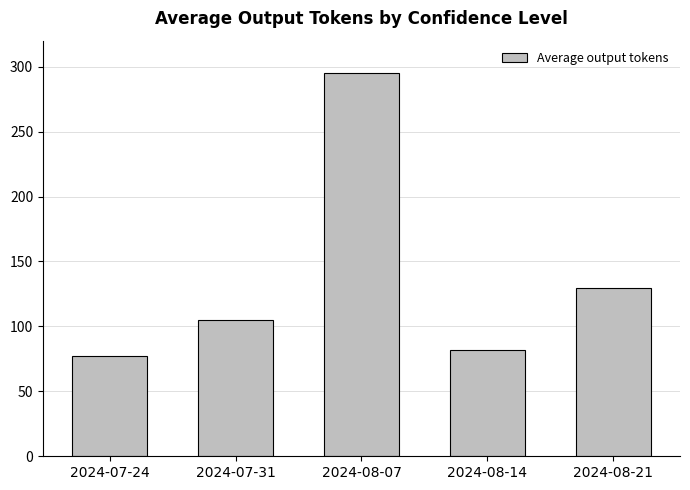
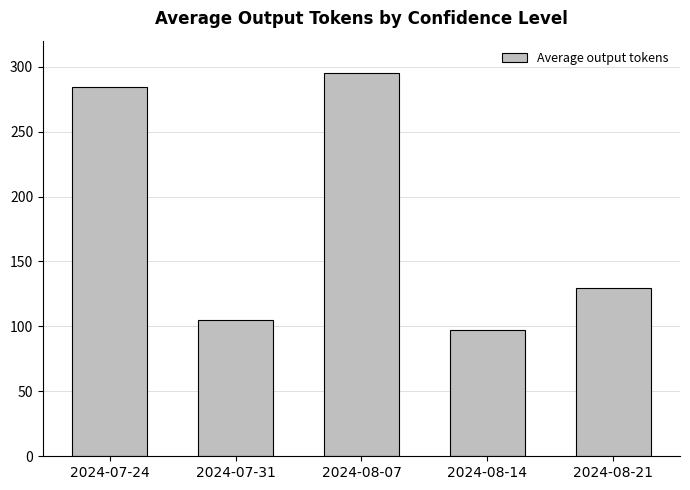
  {
-   "2024-07-24": 77,
+   "2024-07-24": 284,
    "2024-07-31": 105,
    "2024-08-07": 295,
-   "2024-08-14": 82,
+   "2024-08-14": 97,
    "2024-08-21": 130
  }
